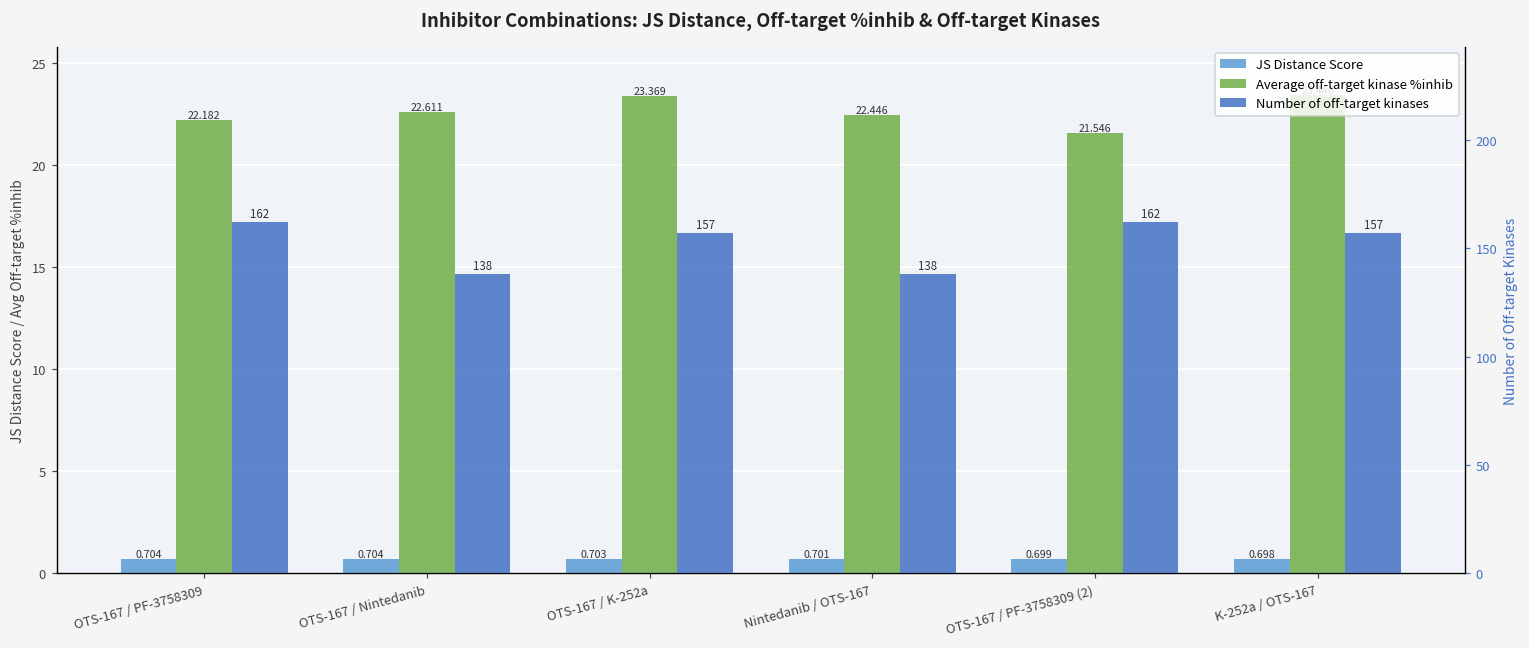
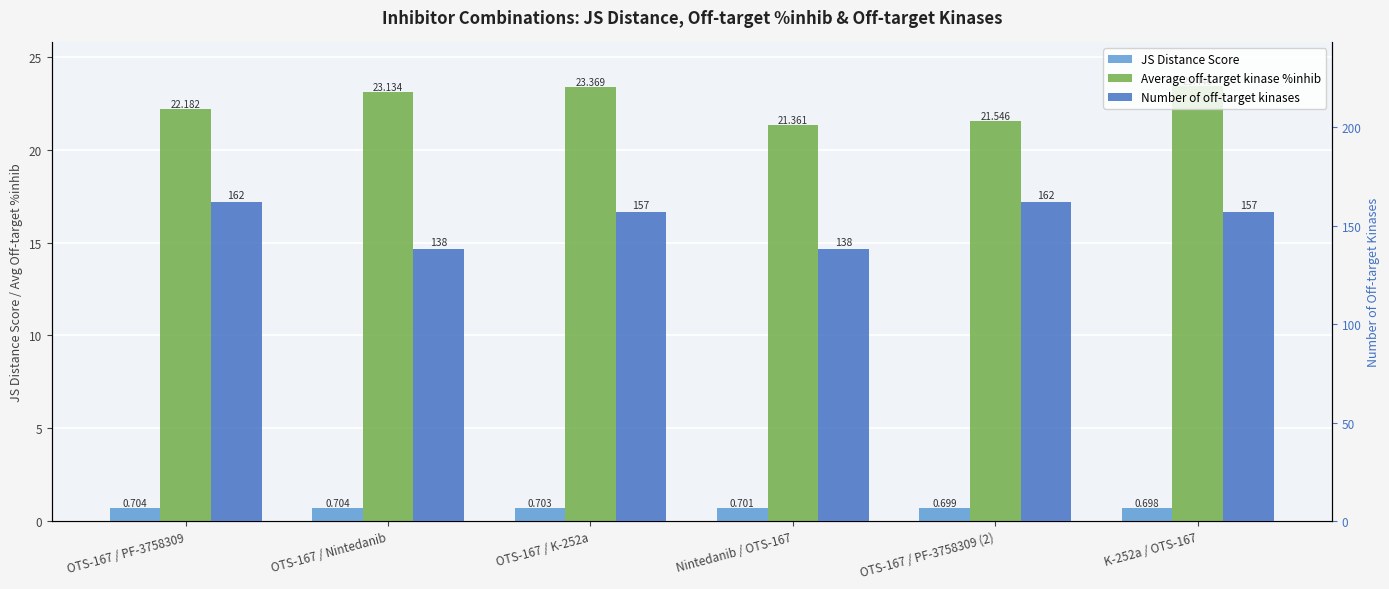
  {
    "Average off-target kinase %inhib": {
      "OTS-167 / PF-3758309": 22.182,
-     "OTS-167 / Nintedanib": 22.611,
+     "OTS-167 / Nintedanib": 23.134,
      "OTS-167 / K-252a": 23.369,
-     "Nintedanib / OTS-167": 22.446,
+     "Nintedanib / OTS-167": 21.361,
      "OTS-167 / PF-3758309 (2)": 21.546
    }
  }
